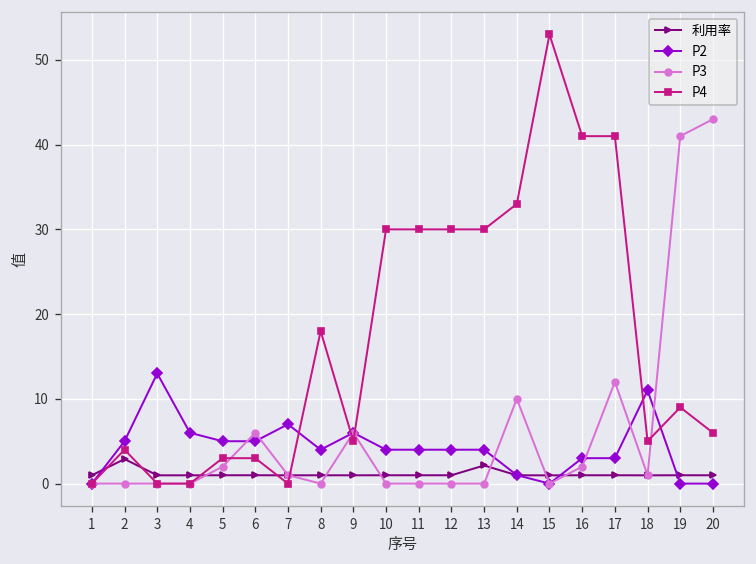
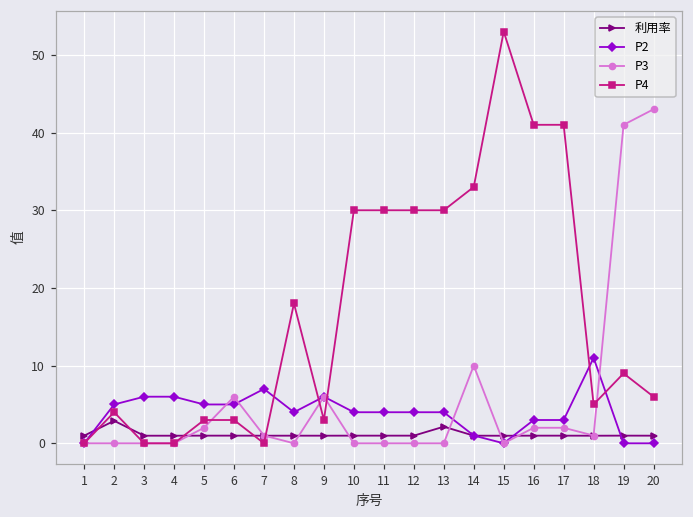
  {
    "利用率": {
      "1": 1,
      "2": 3,
      "3": 1,
      "4": 1,
      "5": 1,
      "6": 1,
      "8": 1,
      "9": 1,
      "10": 1,
      "11": 1,
      "12": 1,
      "13": 2,
      "15": 1,
      "16": 1,
      "17": 1,
      "19": 1,
      "20": 1
    },
    "P2": {
      "2": 5,
-     "3": 13,
+     "3": 6,
      "4": 6,
      "5": 5,
      "6": 5,
      "7": 7,
      "8": 4,
      "10": 4,
      "11": 4,
      "12": 4,
      "13": 4,
      "16": 3,
      "17": 3,
      "18": 11,
      "19": 0,
      "20": 0
    },
    "P3": {
      "2": 0,
      "5": 2,
      "6": 6,
      "8": 0,
      "10": 0,
      "11": 0,
      "12": 0,
      "13": 0,
      "14": 10,
      "16": 2,
-     "17": 12,
+     "17": 2,
      "19": 41,
      "20": 43
    },
    "P4": {
      "2": 4,
      "5": 3,
      "6": 3,
      "7": 0,
      "8": 18,
-     "9": 5,
+     "9": 3,
      "10": 30,
      "11": 30,
      "12": 30,
      "13": 30,
      "14": 33,
      "15": 53,
      "16": 41,
      "17": 41,
      "18": 5,
      "19": 9,
      "20": 6
    }
  }
